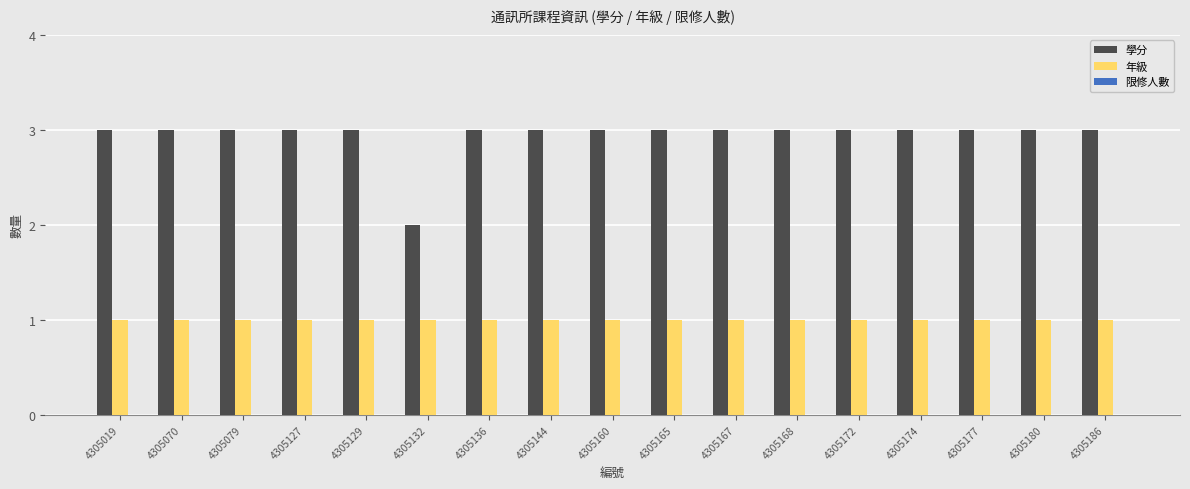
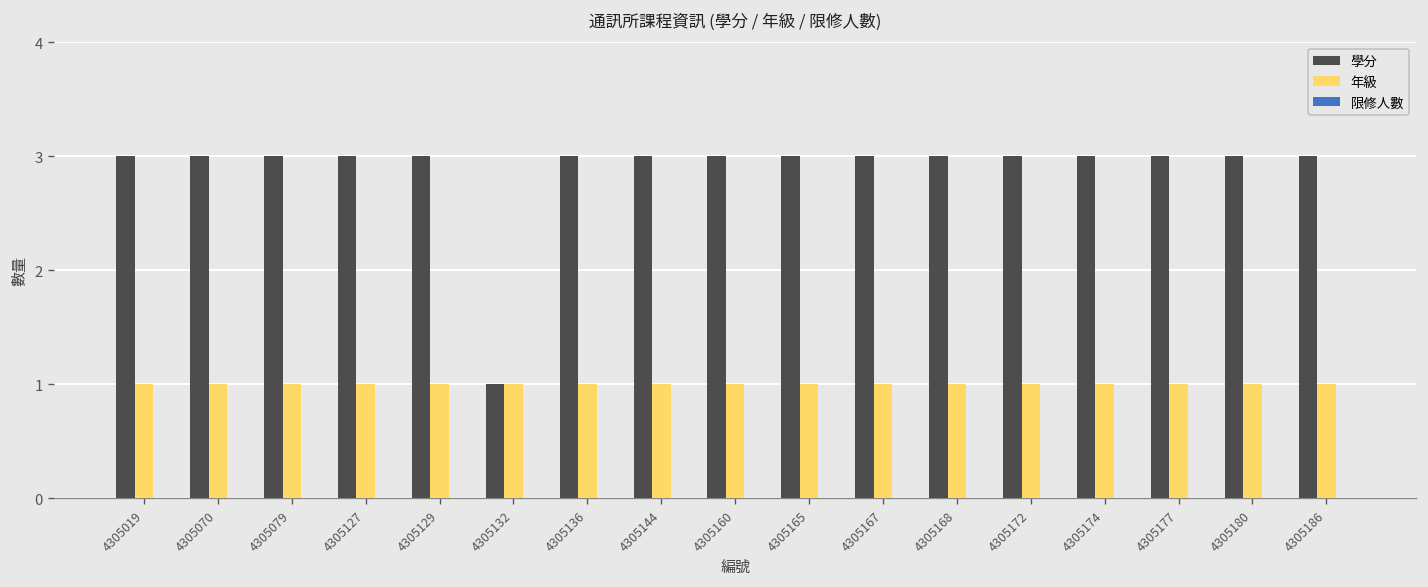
  {
    "學分": {
      "4305019": 3,
      "4305070": 3,
      "4305079": 3,
      "4305127": 3,
      "4305129": 3,
-     "4305132": 2,
+     "4305132": 1,
      "4305136": 3,
      "4305144": 3,
      "4305160": 3,
      "4305165": 3,
      "4305167": 3,
      "4305168": 3,
      "4305172": 3,
      "4305174": 3,
      "4305177": 3,
      "4305180": 3,
      "4305186": 3
    },
    "年級": {
      "4305019": 1,
      "4305070": 1,
      "4305079": 1,
      "4305127": 1,
      "4305129": 1,
      "4305132": 1,
      "4305136": 1,
      "4305144": 1,
      "4305160": 1,
      "4305165": 1,
      "4305167": 1,
      "4305168": 1,
      "4305172": 1,
      "4305174": 1,
      "4305177": 1,
      "4305180": 1,
      "4305186": 1
    },
    "限修人數": {
      "4305019": 0,
      "4305070": 0,
      "4305079": 0,
      "4305127": 0,
      "4305129": 0,
      "4305132": 0,
      "4305136": 0,
      "4305144": 0,
      "4305160": 0,
      "4305165": 0,
      "4305167": 0,
      "4305168": 0,
      "4305172": 0,
      "4305174": 0,
      "4305177": 0,
      "4305180": 0,
      "4305186": 0
    }
  }
